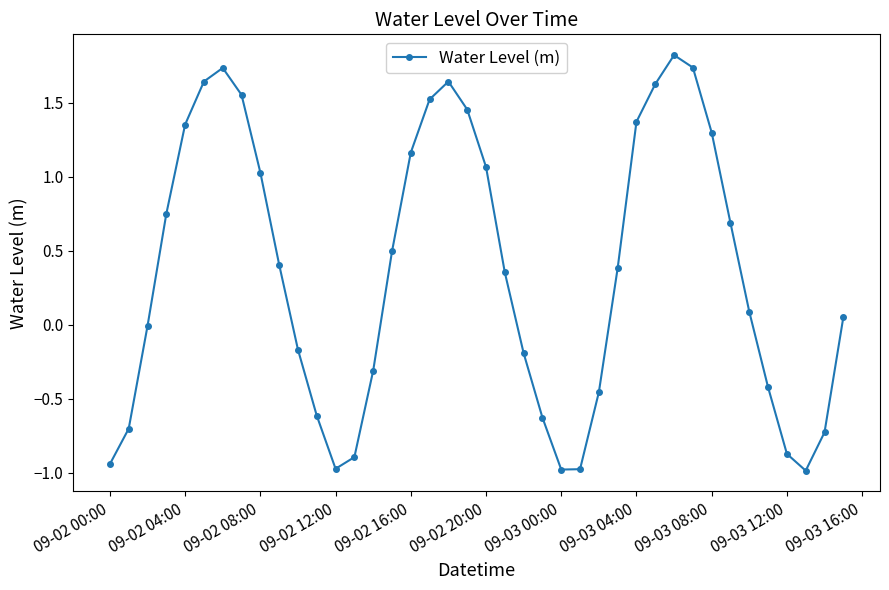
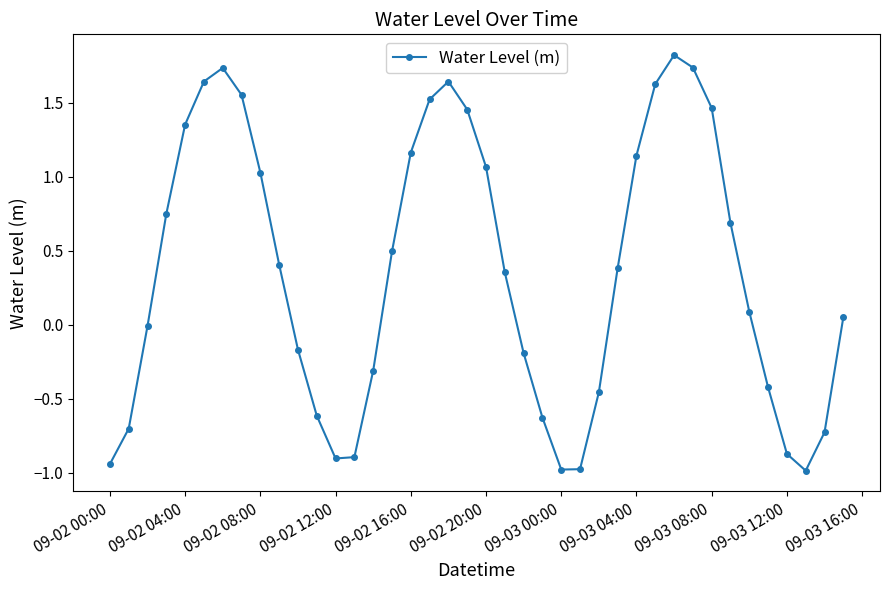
  {
    "09-02 00:00": -0.94,
    "09-02 04:00": 1.35,
    "09-02 08:00": 1.03,
-   "09-02 12:00": -0.97,
+   "09-02 12:00": -0.91,
    "09-02 16:00": 1.16,
    "09-02 20:00": 1.07,
    "09-03 00:00": -0.98,
-   "09-03 04:00": 1.37,
-   "09-03 08:00": 1.30,
+   "09-03 04:00": 1.14,
+   "09-03 08:00": 1.47,
    "09-03 12:00": -0.87
  }
